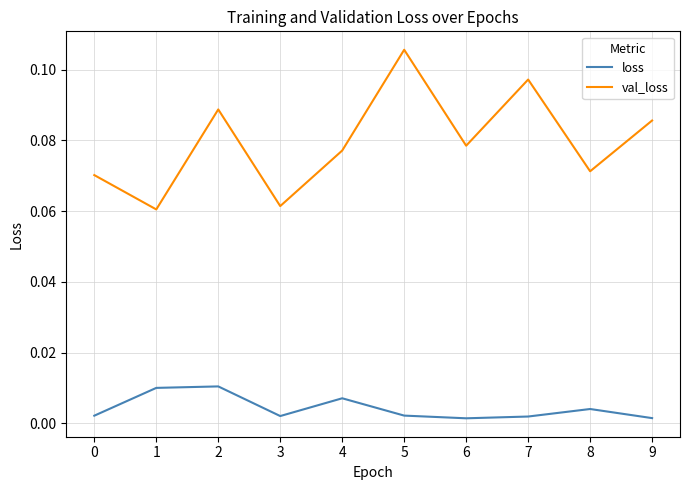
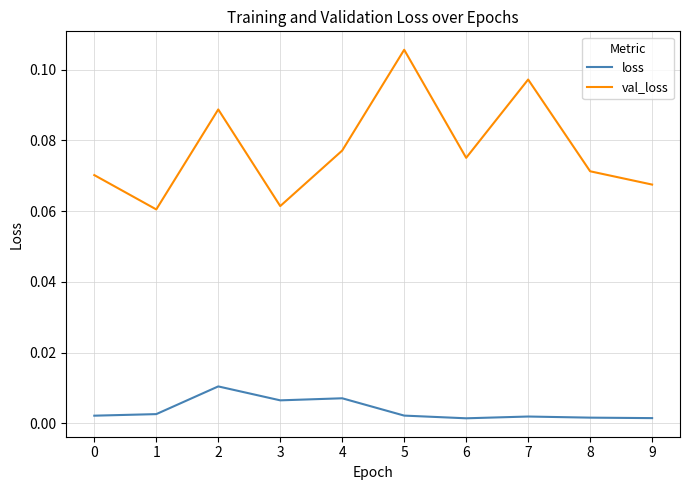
  {
    "loss": {
      "0": 0.002,
-     "1": 0.010,
+     "1": 0.003,
      "2": 0.010,
-     "3": 0.002,
+     "3": 0.007,
      "4": 0.007,
      "5": 0.002,
      "6": 0.001,
      "7": 0.002,
-     "8": 0.004,
+     "8": 0.002,
      "9": 0.001
    },
    "val_loss": {
      "0": 0.070,
      "1": 0.060,
      "2": 0.089,
      "3": 0.061,
      "4": 0.077,
      "5": 0.106,
-     "6": 0.078,
+     "6": 0.075,
      "7": 0.097,
      "8": 0.071,
-     "9": 0.086
+     "9": 0.068
    }
  }
